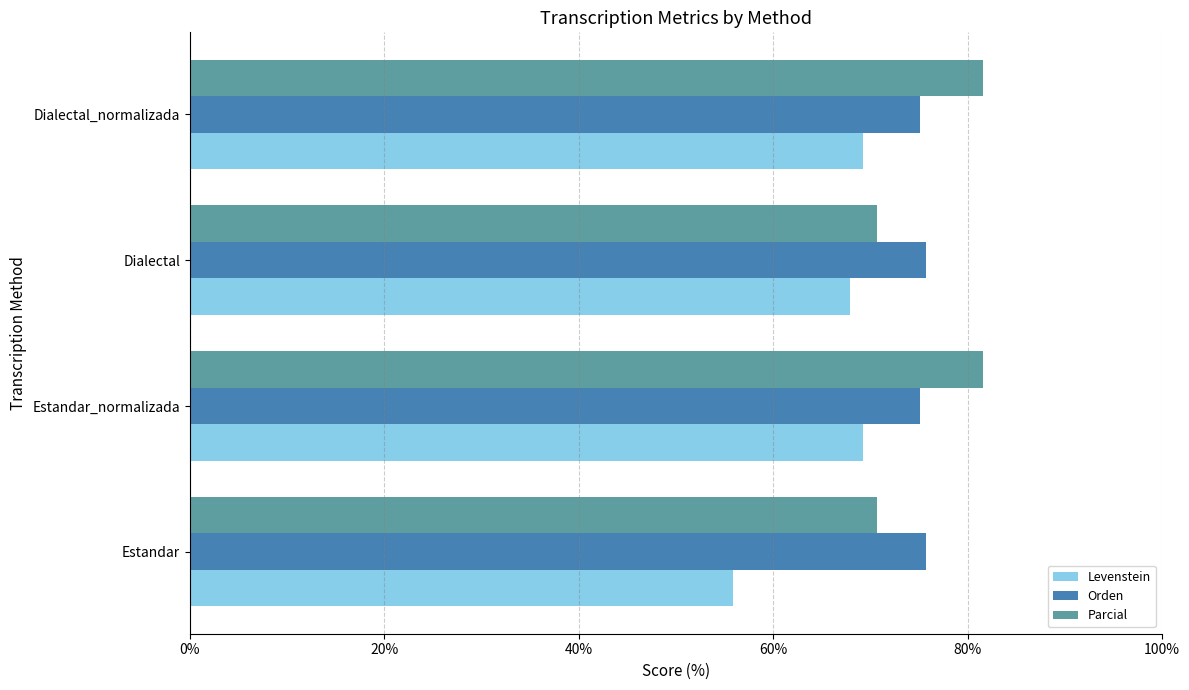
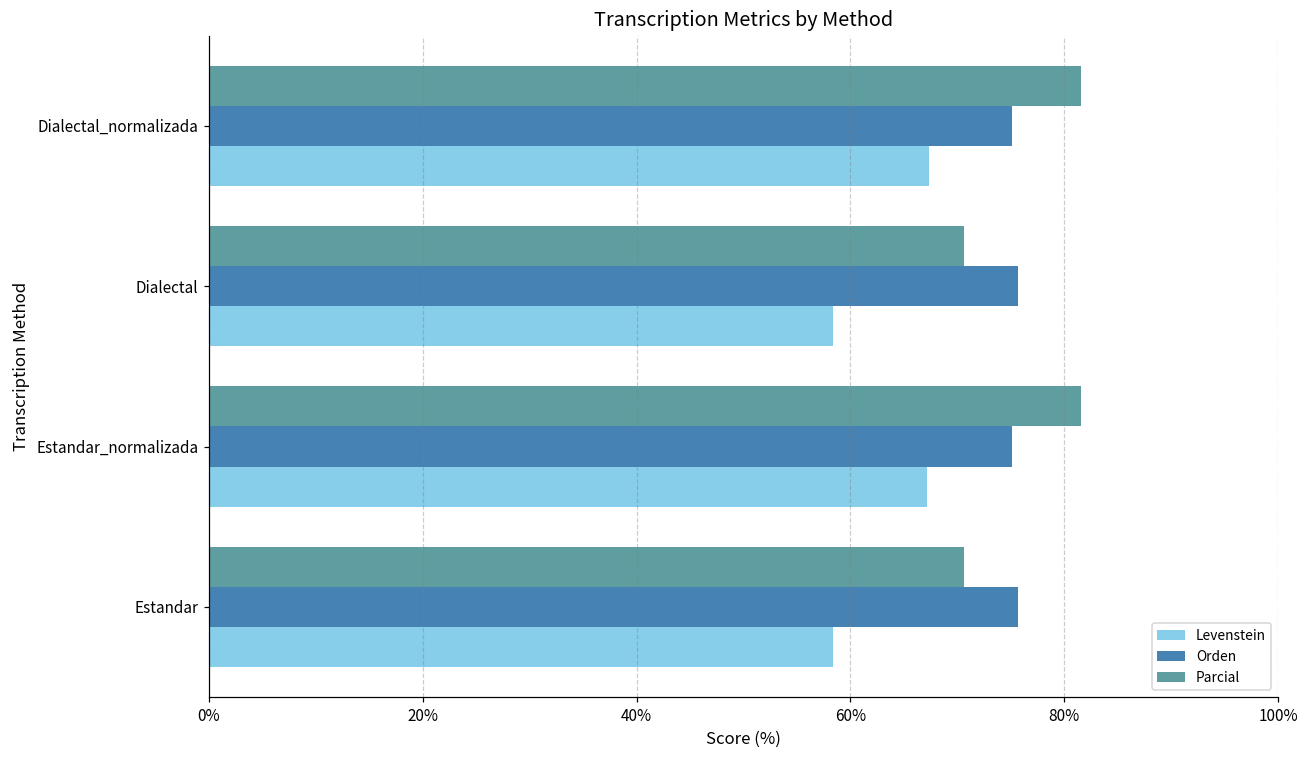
  {
    "Levenstein": {
-     "Dialectal_normalizada": "69%",
-     "Dialectal": "68%",
-     "Estandar_normalizada": "69%",
-     "Estandar": "56%"
+     "Dialectal_normalizada": "67%",
+     "Dialectal": "58%",
+     "Estandar_normalizada": "67%",
+     "Estandar": "58%"
    }
  }
